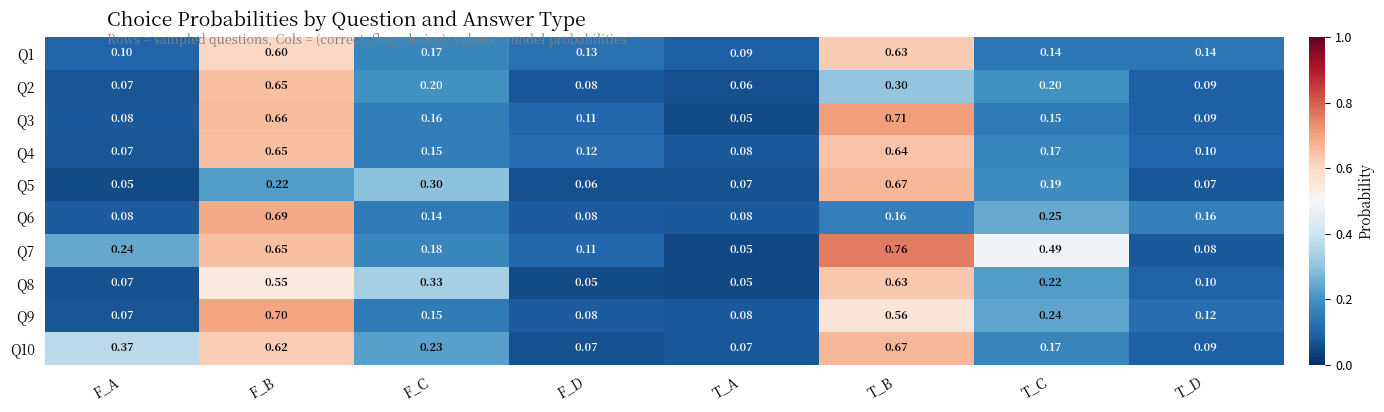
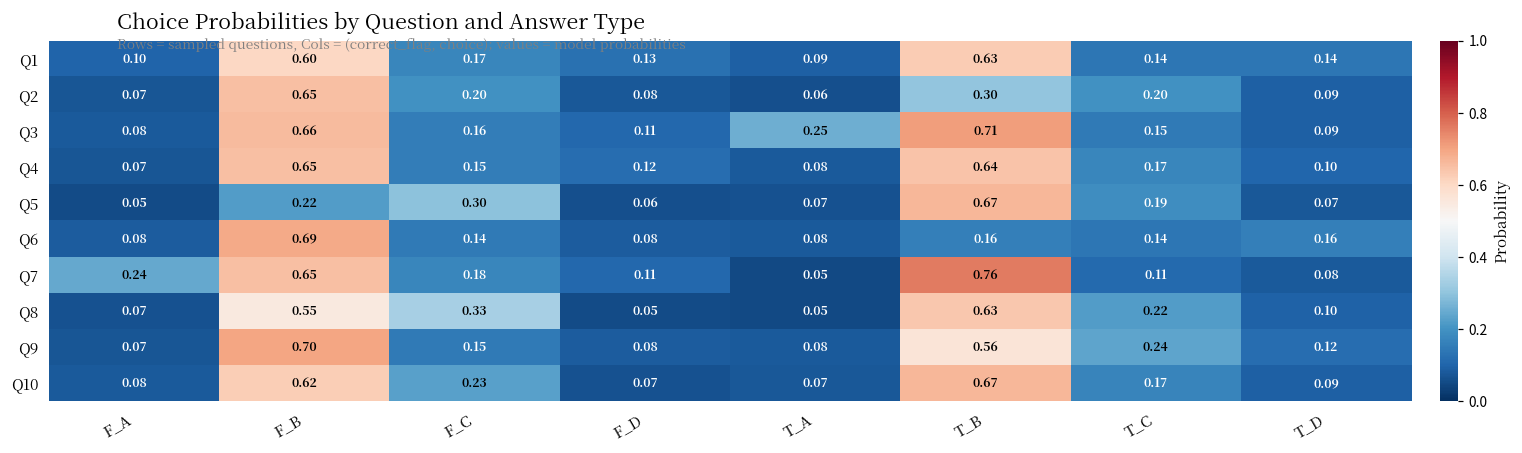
  {
    "Q1": {
      "F_A": 0.10,
      "F_B": 0.60,
      "F_C": 0.17,
      "F_D": 0.13,
      "T_A": 0.09,
      "T_B": 0.63,
      "T_C": 0.14,
      "T_D": 0.14
    },
    "Q2": {
      "F_A": 0.07,
      "F_B": 0.65,
      "F_C": 0.20,
      "F_D": 0.08,
      "T_A": 0.06,
      "T_B": 0.30,
      "T_C": 0.20,
      "T_D": 0.09
    },
    "Q3": {
      "F_A": 0.08,
      "F_B": 0.66,
      "F_C": 0.16,
      "F_D": 0.11,
-     "T_A": 0.05,
+     "T_A": 0.25,
      "T_B": 0.71,
      "T_C": 0.15,
      "T_D": 0.09
    },
    "Q4": {
      "F_A": 0.07,
      "F_B": 0.65,
      "F_C": 0.15,
      "F_D": 0.12,
      "T_A": 0.08,
      "T_B": 0.64,
      "T_C": 0.17,
      "T_D": 0.10
    },
    "Q5": {
      "F_A": 0.05,
      "F_B": 0.22,
      "F_C": 0.30,
      "F_D": 0.06,
      "T_A": 0.07,
      "T_B": 0.67,
      "T_C": 0.19,
      "T_D": 0.07
    },
    "Q6": {
      "F_A": 0.08,
      "F_B": 0.69,
      "F_C": 0.14,
      "F_D": 0.08,
      "T_A": 0.08,
      "T_B": 0.16,
-     "T_C": 0.25,
+     "T_C": 0.14,
      "T_D": 0.16
    },
    "Q7": {
      "F_A": 0.24,
      "F_B": 0.65,
      "F_C": 0.18,
      "F_D": 0.11,
      "T_A": 0.05,
      "T_B": 0.76,
-     "T_C": 0.49,
+     "T_C": 0.11,
      "T_D": 0.08
    },
    "Q8": {
      "F_A": 0.07,
      "F_B": 0.55,
      "F_C": 0.33,
      "F_D": 0.05,
      "T_A": 0.05,
      "T_B": 0.63,
      "T_C": 0.22,
      "T_D": 0.10
    },
    "Q9": {
      "F_A": 0.07,
      "F_B": 0.70,
      "F_C": 0.15,
      "F_D": 0.08,
      "T_A": 0.08,
      "T_B": 0.56,
      "T_C": 0.24,
      "T_D": 0.12
    },
    "Q10": {
-     "F_A": 0.37,
+     "F_A": 0.08,
      "F_B": 0.62,
      "F_C": 0.23,
      "F_D": 0.07,
      "T_A": 0.07,
      "T_B": 0.67,
      "T_C": 0.17,
      "T_D": 0.09
    }
  }
